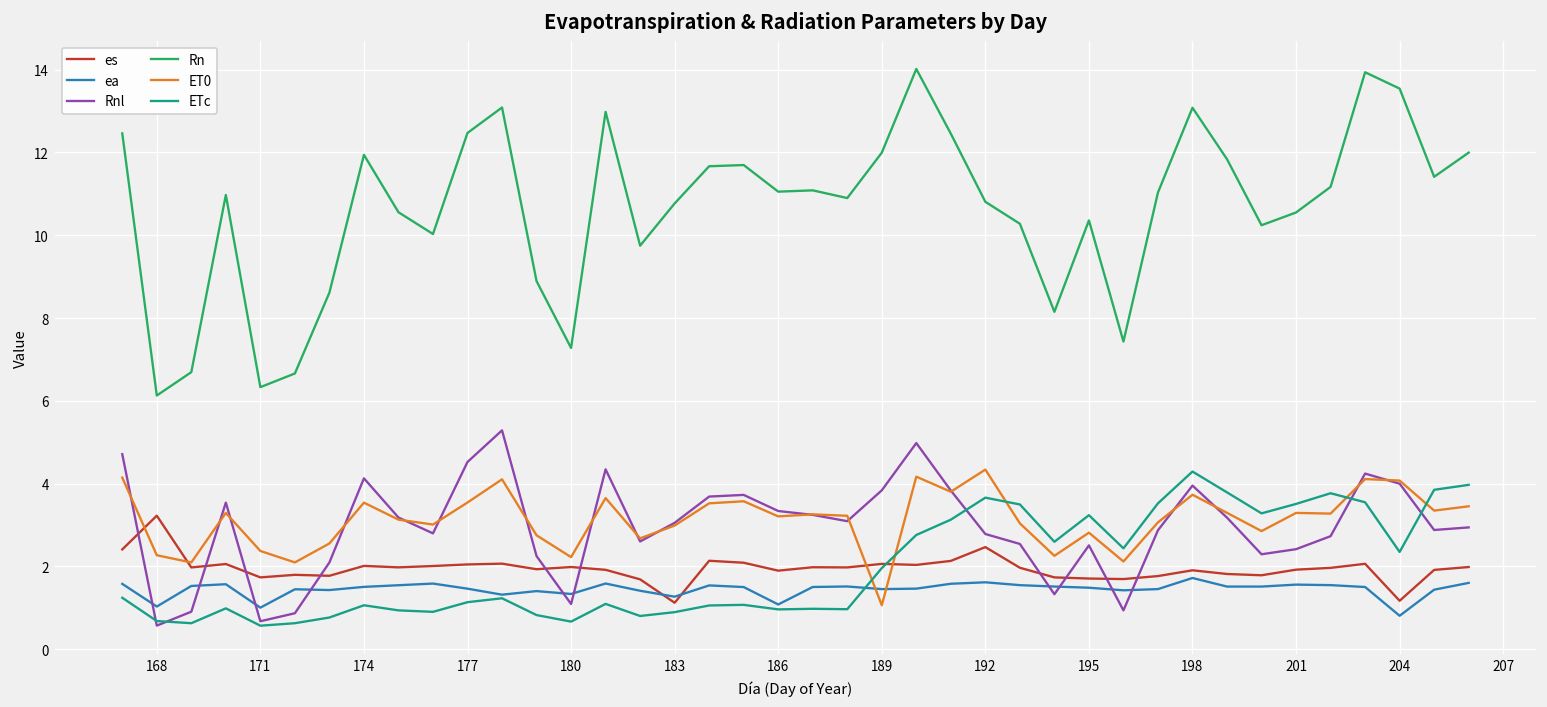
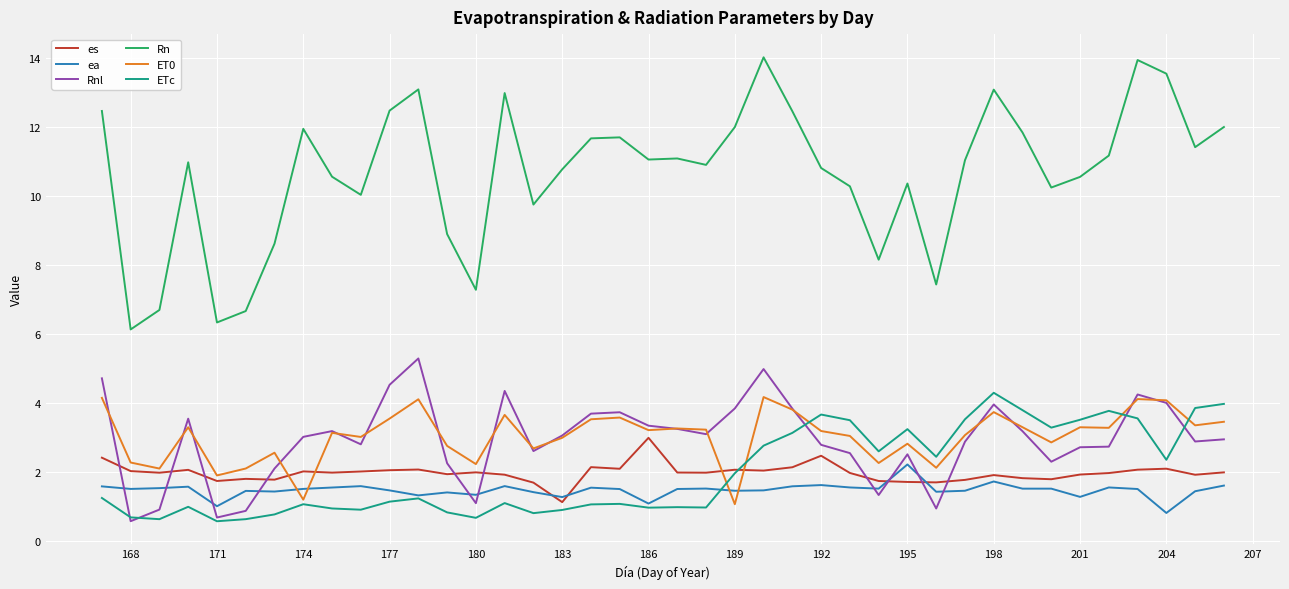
  {
    "es": {
-     "168": 3.2,
+     "168": 2.0,
      "171": 1.7,
      "174": 2.0,
      "177": 2.0,
      "180": 2.0,
      "183": 1.1,
-     "186": 1.9,
+     "186": 3.0,
      "189": 2.1,
      "192": 2.5,
      "195": 1.7,
      "198": 1.9,
      "201": 1.9,
-     "204": 1.2
+     "204": 2.1
    },
    "ea": {
-     "168": 1.0,
+     "168": 1.5,
      "171": 1.0,
      "174": 1.5,
      "177": 1.5,
      "180": 1.3,
      "183": 1.3,
      "186": 1.1,
      "189": 1.5,
      "192": 1.6,
-     "195": 1.5,
+     "195": 2.2,
      "198": 1.7,
-     "201": 1.6,
+     "201": 1.3,
      "204": 0.8
    },
    "Rnl": {
      "168": 0.6,
      "171": 0.7,
-     "174": 4.1,
+     "174": 3.0,
      "177": 4.5,
      "180": 1.1,
      "186": 3.3,
      "189": 3.8,
      "192": 2.8,
      "195": 2.5,
      "198": 4.0,
-     "201": 2.4,
+     "201": 2.7,
      "204": 4.0
    },
    "ET0": {
      "168": 2.3,
-     "171": 2.4,
-     "174": 3.5,
+     "171": 1.9,
+     "174": 1.2,
      "177": 3.5,
      "180": 2.2,
      "186": 3.2,
      "189": 1.1,
-     "192": 4.3,
+     "192": 3.2,
      "195": 2.8,
      "198": 3.7,
      "201": 3.3,
      "204": 4.1
    }
  }
